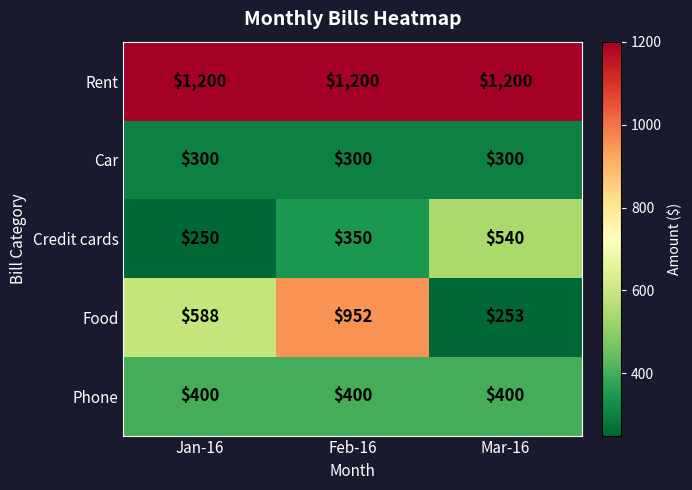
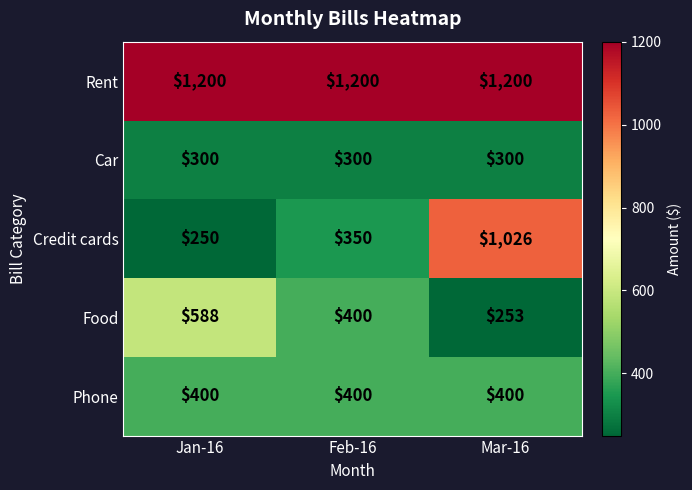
  {
    "Rent": {
      "Jan-16": "$1,200",
      "Feb-16": "$1,200",
      "Mar-16": "$1,200"
    },
    "Car": {
      "Jan-16": "$300",
      "Feb-16": "$300",
      "Mar-16": "$300"
    },
    "Credit cards": {
      "Jan-16": "$250",
      "Feb-16": "$350",
-     "Mar-16": "$540"
+     "Mar-16": "$1,026"
    },
    "Food": {
      "Jan-16": "$588",
-     "Feb-16": "$952",
+     "Feb-16": "$400",
      "Mar-16": "$253"
    },
    "Phone": {
      "Jan-16": "$400",
      "Feb-16": "$400",
      "Mar-16": "$400"
    }
  }
